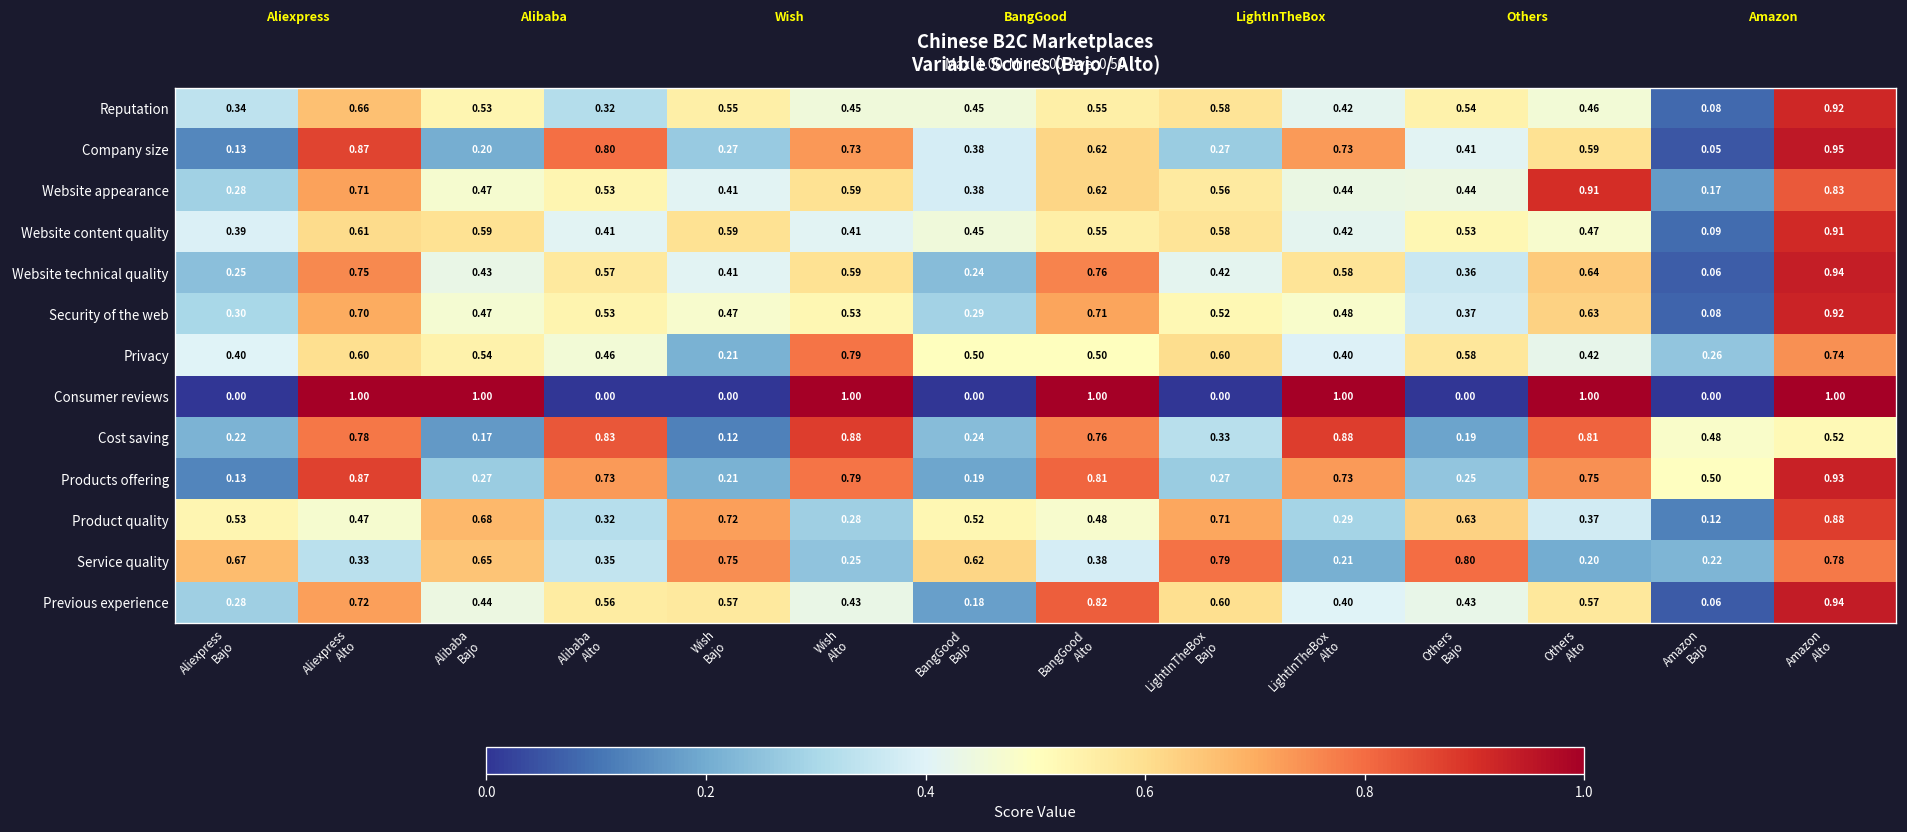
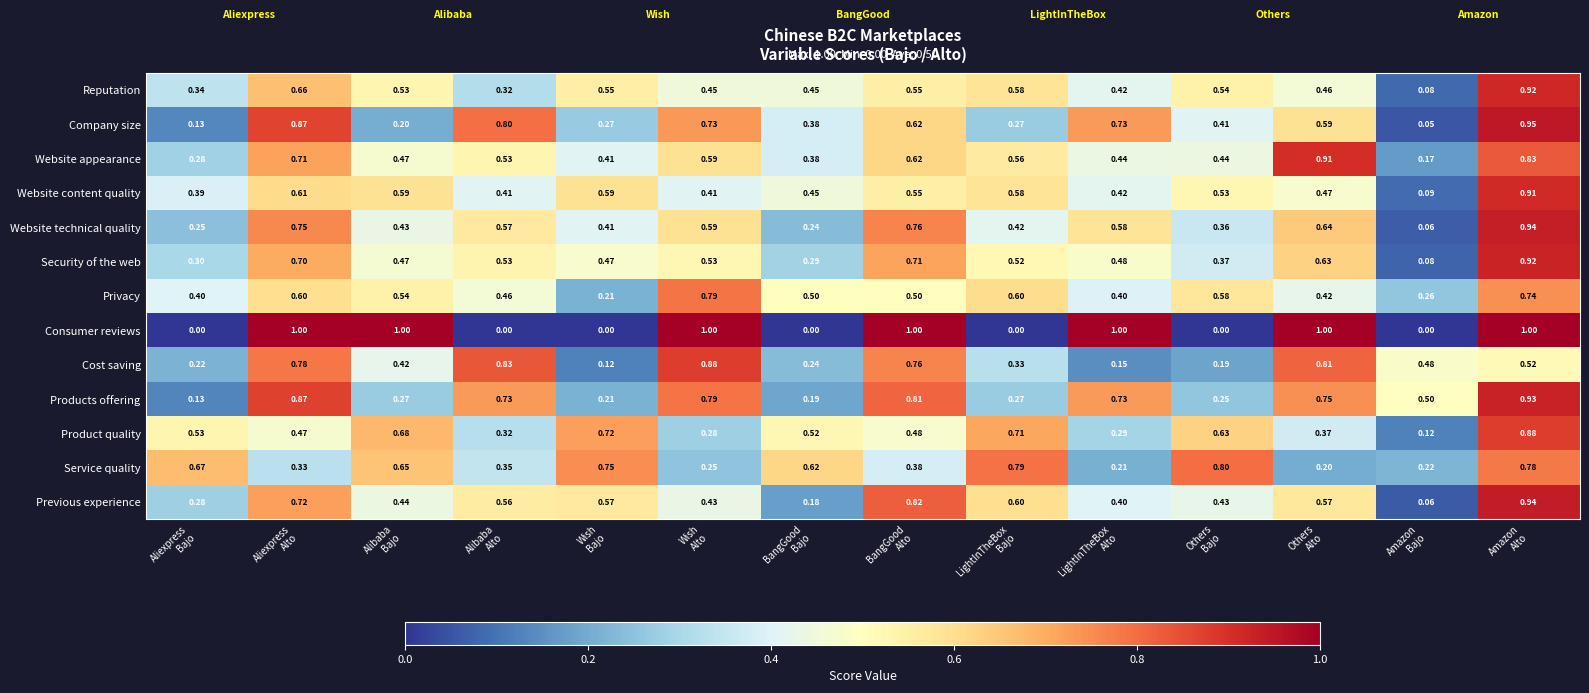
  {
    "Reputation": {
      "Aliexpress Bajo": 0.34,
      "Aliexpress Alto": 0.66,
      "Alibaba Bajo": 0.53,
      "Alibaba Alto": 0.32,
      "Wish Bajo": 0.55,
      "Wish Alto": 0.45,
      "BangGood Bajo": 0.45,
      "BangGood Alto": 0.55,
      "LightInTheBox Bajo": 0.58,
      "LightInTheBox Alto": 0.42,
      "Others Bajo": 0.54,
      "Others Alto": 0.46,
      "Amazon Bajo": 0.08,
      "Amazon Alto": 0.92
    },
    "Company size": {
      "Aliexpress Bajo": 0.13,
      "Aliexpress Alto": 0.87,
      "Alibaba Bajo": 0.20,
      "Alibaba Alto": 0.80,
      "Wish Bajo": 0.27,
      "Wish Alto": 0.73,
      "BangGood Bajo": 0.38,
      "BangGood Alto": 0.62,
      "LightInTheBox Bajo": 0.27,
      "LightInTheBox Alto": 0.73,
      "Others Bajo": 0.41,
      "Others Alto": 0.59,
      "Amazon Bajo": 0.05,
      "Amazon Alto": 0.95
    },
    "Website appearance": {
      "Aliexpress Bajo": 0.28,
      "Aliexpress Alto": 0.71,
      "Alibaba Bajo": 0.47,
      "Alibaba Alto": 0.53,
      "Wish Bajo": 0.41,
      "Wish Alto": 0.59,
      "BangGood Bajo": 0.38,
      "BangGood Alto": 0.62,
      "LightInTheBox Bajo": 0.56,
      "LightInTheBox Alto": 0.44,
      "Others Bajo": 0.44,
      "Others Alto": 0.91,
      "Amazon Bajo": 0.17,
      "Amazon Alto": 0.83
    },
    "Website content quality": {
      "Aliexpress Bajo": 0.39,
      "Aliexpress Alto": 0.61,
      "Alibaba Bajo": 0.59,
      "Alibaba Alto": 0.41,
      "Wish Bajo": 0.59,
      "Wish Alto": 0.41,
      "BangGood Bajo": 0.45,
      "BangGood Alto": 0.55,
      "LightInTheBox Bajo": 0.58,
      "LightInTheBox Alto": 0.42,
      "Others Bajo": 0.53,
      "Others Alto": 0.47,
      "Amazon Bajo": 0.09,
      "Amazon Alto": 0.91
    },
    "Website technical quality": {
      "Aliexpress Bajo": 0.25,
      "Aliexpress Alto": 0.75,
      "Alibaba Bajo": 0.43,
      "Alibaba Alto": 0.57,
      "Wish Bajo": 0.41,
      "Wish Alto": 0.59,
      "BangGood Bajo": 0.24,
      "BangGood Alto": 0.76,
      "LightInTheBox Bajo": 0.42,
      "LightInTheBox Alto": 0.58,
      "Others Bajo": 0.36,
      "Others Alto": 0.64,
      "Amazon Bajo": 0.06,
      "Amazon Alto": 0.94
    },
    "Security of the web": {
      "Aliexpress Bajo": 0.30,
      "Aliexpress Alto": 0.70,
      "Alibaba Bajo": 0.47,
      "Alibaba Alto": 0.53,
      "Wish Bajo": 0.47,
      "Wish Alto": 0.53,
      "BangGood Bajo": 0.29,
      "BangGood Alto": 0.71,
      "LightInTheBox Bajo": 0.52,
      "LightInTheBox Alto": 0.48,
      "Others Bajo": 0.37,
      "Others Alto": 0.63,
      "Amazon Bajo": 0.08,
      "Amazon Alto": 0.92
    },
    "Privacy": {
      "Aliexpress Bajo": 0.40,
      "Aliexpress Alto": 0.60,
      "Alibaba Bajo": 0.54,
      "Alibaba Alto": 0.46,
      "Wish Bajo": 0.21,
      "Wish Alto": 0.79,
      "BangGood Bajo": 0.50,
      "BangGood Alto": 0.50,
      "LightInTheBox Bajo": 0.60,
      "LightInTheBox Alto": 0.40,
      "Others Bajo": 0.58,
      "Others Alto": 0.42,
      "Amazon Bajo": 0.26,
      "Amazon Alto": 0.74
    },
    "Consumer reviews": {
      "Aliexpress Bajo": 0.00,
      "Aliexpress Alto": 1.00,
      "Alibaba Bajo": 1.00,
      "Alibaba Alto": 0.00,
      "Wish Bajo": 0.00,
      "Wish Alto": 1.00,
      "BangGood Bajo": 0.00,
      "BangGood Alto": 1.00,
      "LightInTheBox Bajo": 0.00,
      "LightInTheBox Alto": 1.00,
      "Others Bajo": 0.00,
      "Others Alto": 1.00,
      "Amazon Bajo": 0.00,
      "Amazon Alto": 1.00
    },
    "Cost saving": {
      "Aliexpress Bajo": 0.22,
      "Aliexpress Alto": 0.78,
-     "Alibaba Bajo": 0.17,
+     "Alibaba Bajo": 0.42,
      "Alibaba Alto": 0.83,
      "Wish Bajo": 0.12,
      "Wish Alto": 0.88,
      "BangGood Bajo": 0.24,
      "BangGood Alto": 0.76,
      "LightInTheBox Bajo": 0.33,
-     "LightInTheBox Alto": 0.88,
+     "LightInTheBox Alto": 0.15,
      "Others Bajo": 0.19,
      "Others Alto": 0.81,
      "Amazon Bajo": 0.48,
      "Amazon Alto": 0.52
    },
    "Products offering": {
      "Aliexpress Bajo": 0.13,
      "Aliexpress Alto": 0.87,
      "Alibaba Bajo": 0.27,
      "Alibaba Alto": 0.73,
      "Wish Bajo": 0.21,
      "Wish Alto": 0.79,
      "BangGood Bajo": 0.19,
      "BangGood Alto": 0.81,
      "LightInTheBox Bajo": 0.27,
      "LightInTheBox Alto": 0.73,
      "Others Bajo": 0.25,
      "Others Alto": 0.75,
      "Amazon Bajo": 0.50,
      "Amazon Alto": 0.93
    },
    "Product quality": {
      "Aliexpress Bajo": 0.53,
      "Aliexpress Alto": 0.47,
      "Alibaba Bajo": 0.68,
      "Alibaba Alto": 0.32,
      "Wish Bajo": 0.72,
      "Wish Alto": 0.28,
      "BangGood Bajo": 0.52,
      "BangGood Alto": 0.48,
      "LightInTheBox Bajo": 0.71,
      "LightInTheBox Alto": 0.29,
      "Others Bajo": 0.63,
      "Others Alto": 0.37,
      "Amazon Bajo": 0.12,
      "Amazon Alto": 0.88
    },
    "Service quality": {
      "Aliexpress Bajo": 0.67,
      "Aliexpress Alto": 0.33,
      "Alibaba Bajo": 0.65,
      "Alibaba Alto": 0.35,
      "Wish Bajo": 0.75,
      "Wish Alto": 0.25,
      "BangGood Bajo": 0.62,
      "BangGood Alto": 0.38,
      "LightInTheBox Bajo": 0.79,
      "LightInTheBox Alto": 0.21,
      "Others Bajo": 0.80,
      "Others Alto": 0.20,
      "Amazon Bajo": 0.22,
      "Amazon Alto": 0.78
    },
    "Previous experience": {
      "Aliexpress Bajo": 0.28,
      "Aliexpress Alto": 0.72,
      "Alibaba Bajo": 0.44,
      "Alibaba Alto": 0.56,
      "Wish Bajo": 0.57,
      "Wish Alto": 0.43,
      "BangGood Bajo": 0.18,
      "BangGood Alto": 0.82,
      "LightInTheBox Bajo": 0.60,
      "LightInTheBox Alto": 0.40,
      "Others Bajo": 0.43,
      "Others Alto": 0.57,
      "Amazon Bajo": 0.06,
      "Amazon Alto": 0.94
    }
  }
